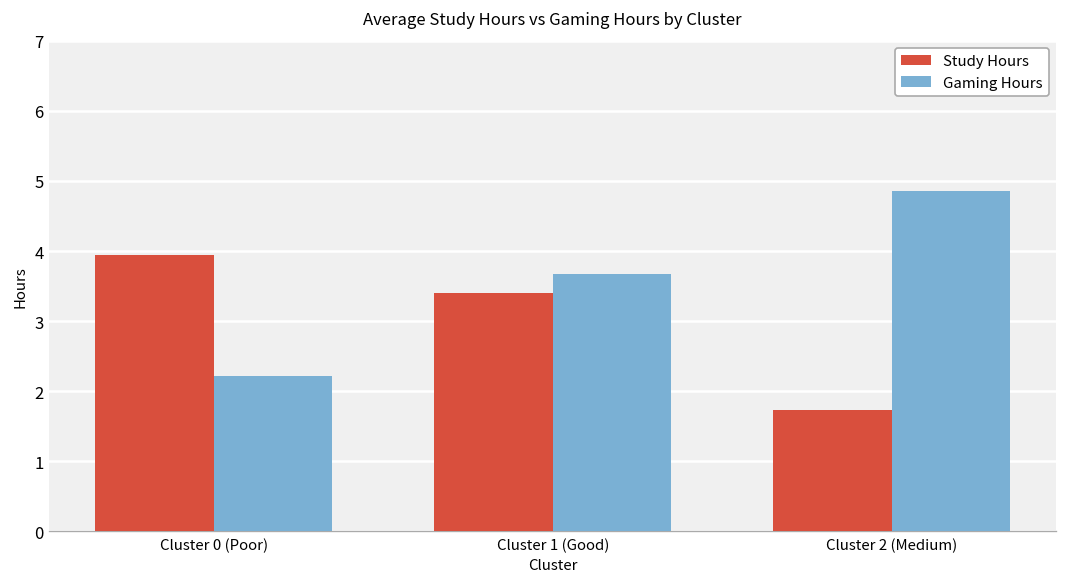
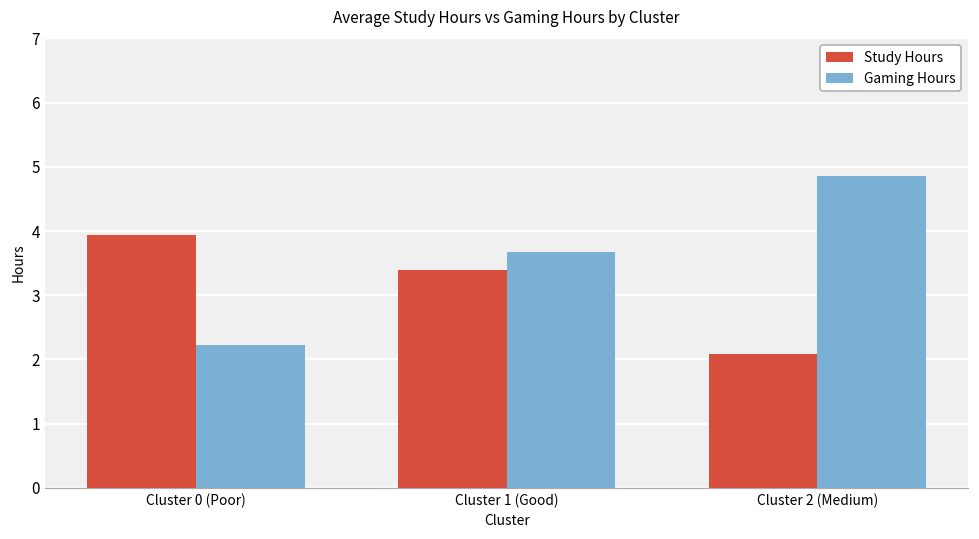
  {
    "Study Hours": {
      "Cluster 0 (Poor)": 3.9,
      "Cluster 1 (Good)": 3.4,
-     "Cluster 2 (Medium)": 1.7
+     "Cluster 2 (Medium)": 2.1
    },
    "Gaming Hours": {
      "Cluster 0 (Poor)": 2.2,
      "Cluster 1 (Good)": 3.7,
      "Cluster 2 (Medium)": 4.9
    }
  }
